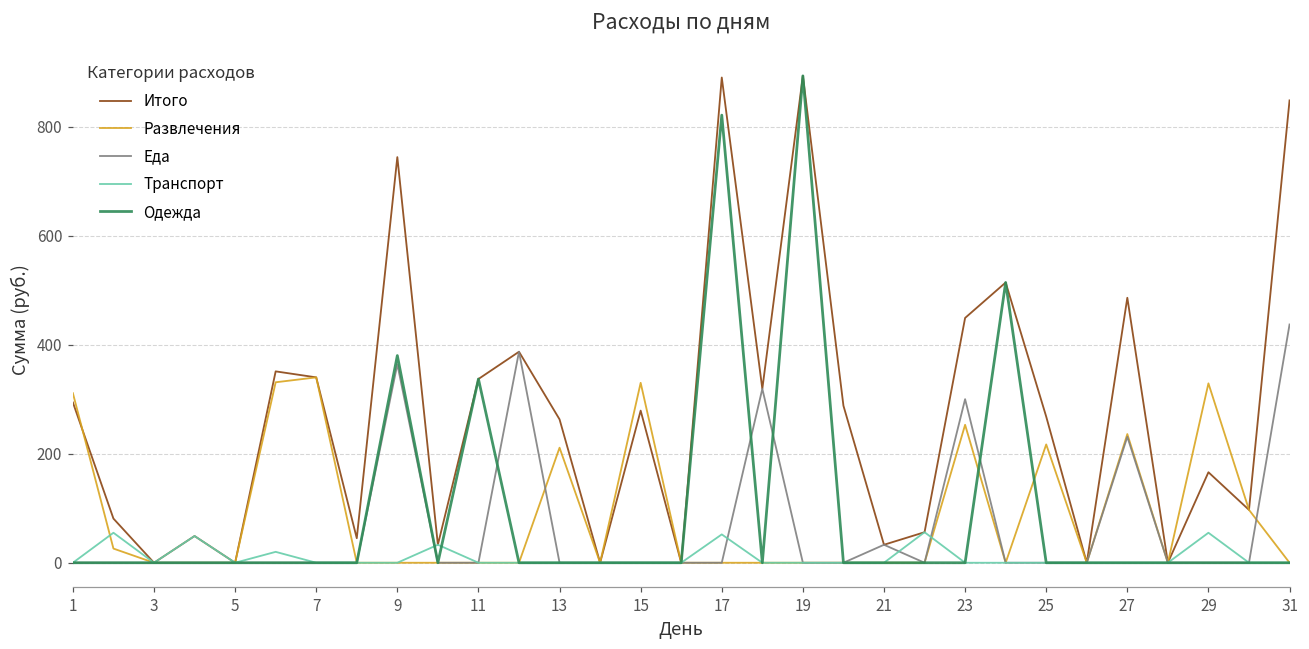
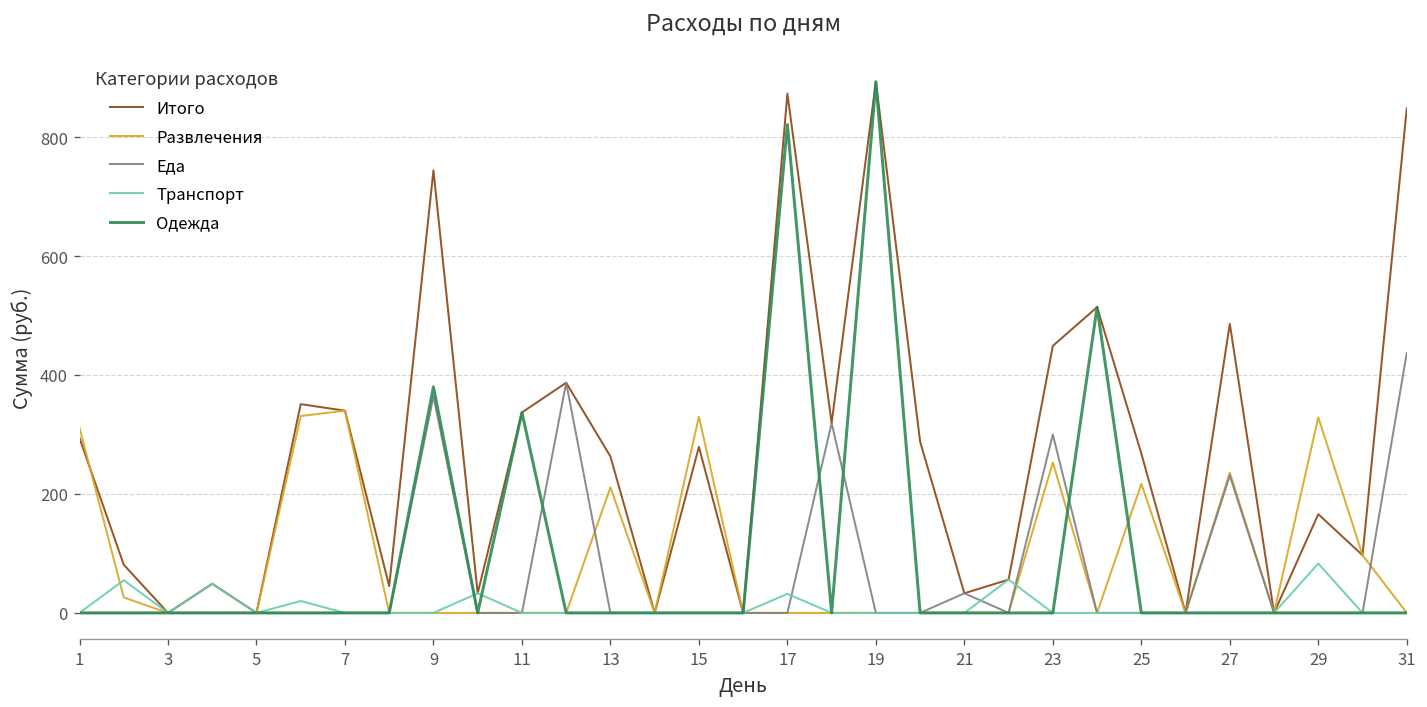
  {
    "Итого": {
      "1": 290,
      "9": 740,
      "13": 260,
      "15": 280,
-     "17": 890,
+     "17": 870,
      "23": 450,
      "25": 270,
      "27": 490,
      "29": 170,
      "31": 850
    },
    "Развлечения": {
      "1": 310,
      "13": 210,
      "15": 330,
      "23": 250,
      "25": 220,
      "29": 330
    },
    "Еда": {
      "9": 360,
      "23": 300,
      "31": 440
    },
    "Транспорт": {
-     "17": 50,
-     "29": 60
+     "17": 30,
+     "29": 80
    },
    "Одежда": {
      "9": 380,
      "17": 820
    }
  }
